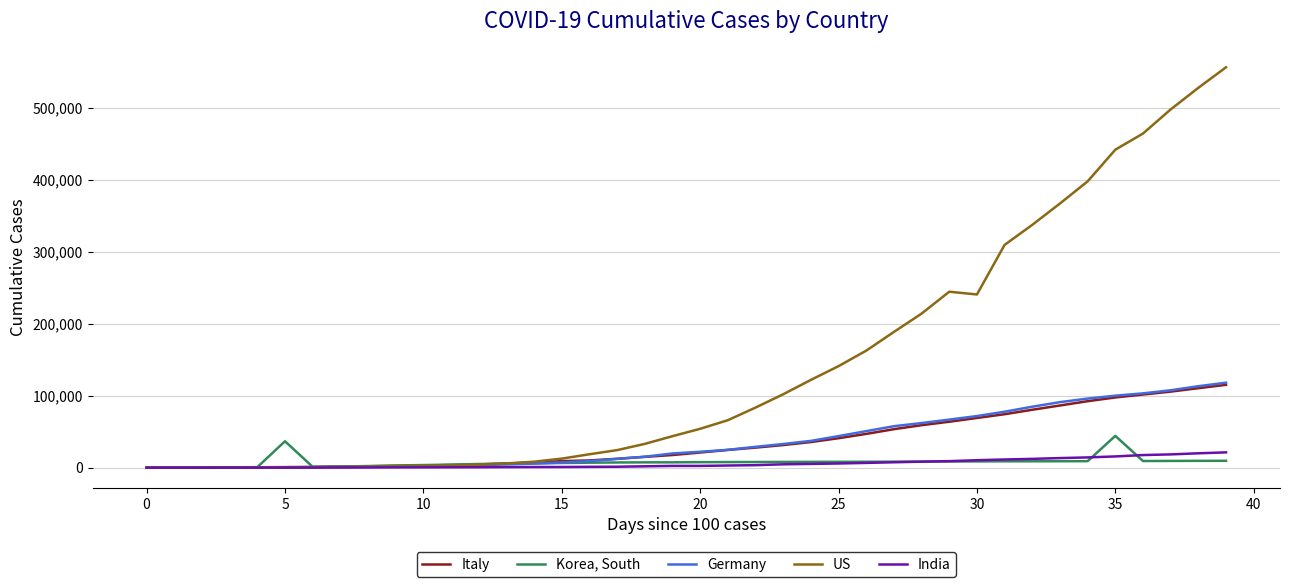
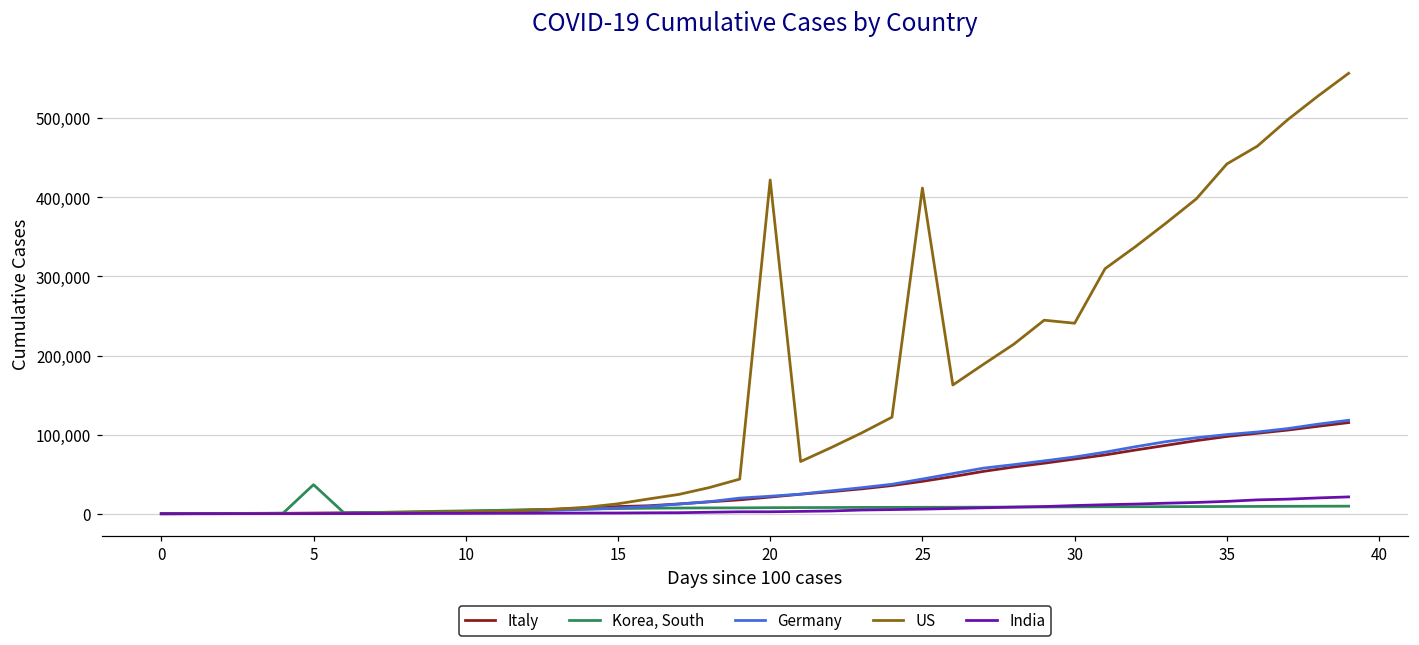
  {
    "Korea, South": {
      "5": "40,000",
      "20": "10,000",
-     "35": "40,000"
+     "35": "10,000"
    },
    "US": {
-     "20": "50,000",
-     "25": "140,000",
+     "20": "420,000",
+     "25": "410,000",
      "30": "240,000",
      "35": "440,000"
    },
    "India": {
      "15": "0",
      "20": "0",
      "35": "20,000"
    }
  }
